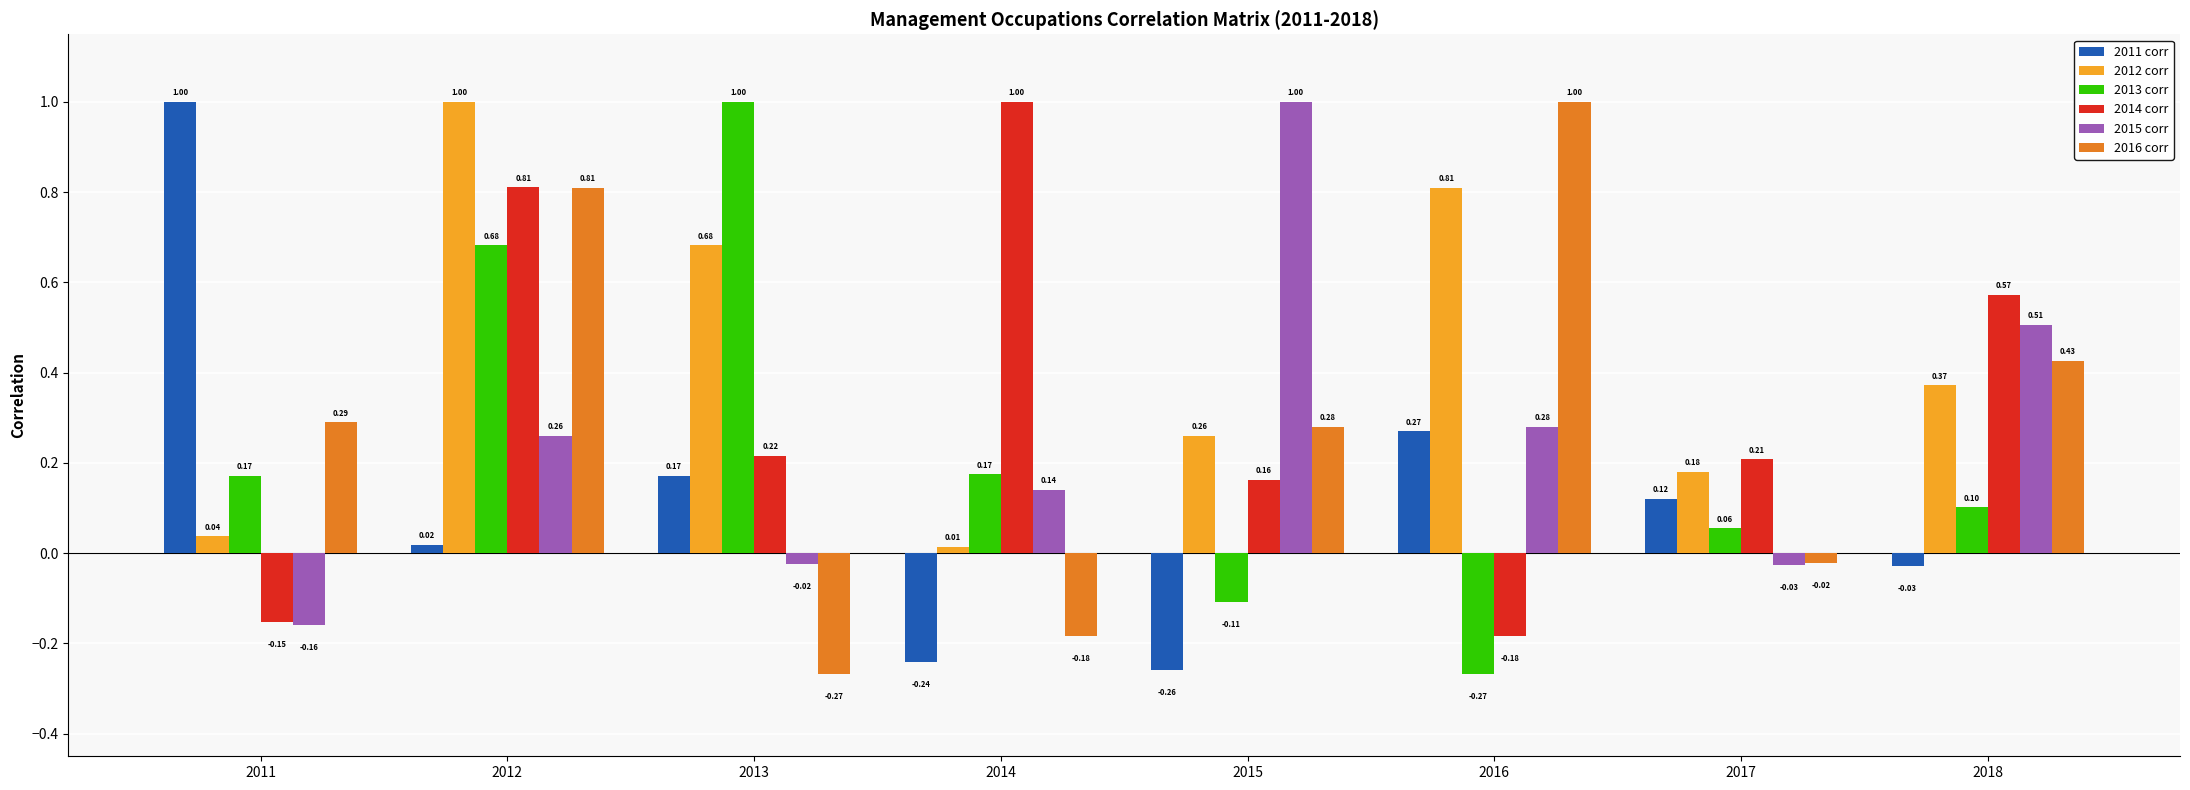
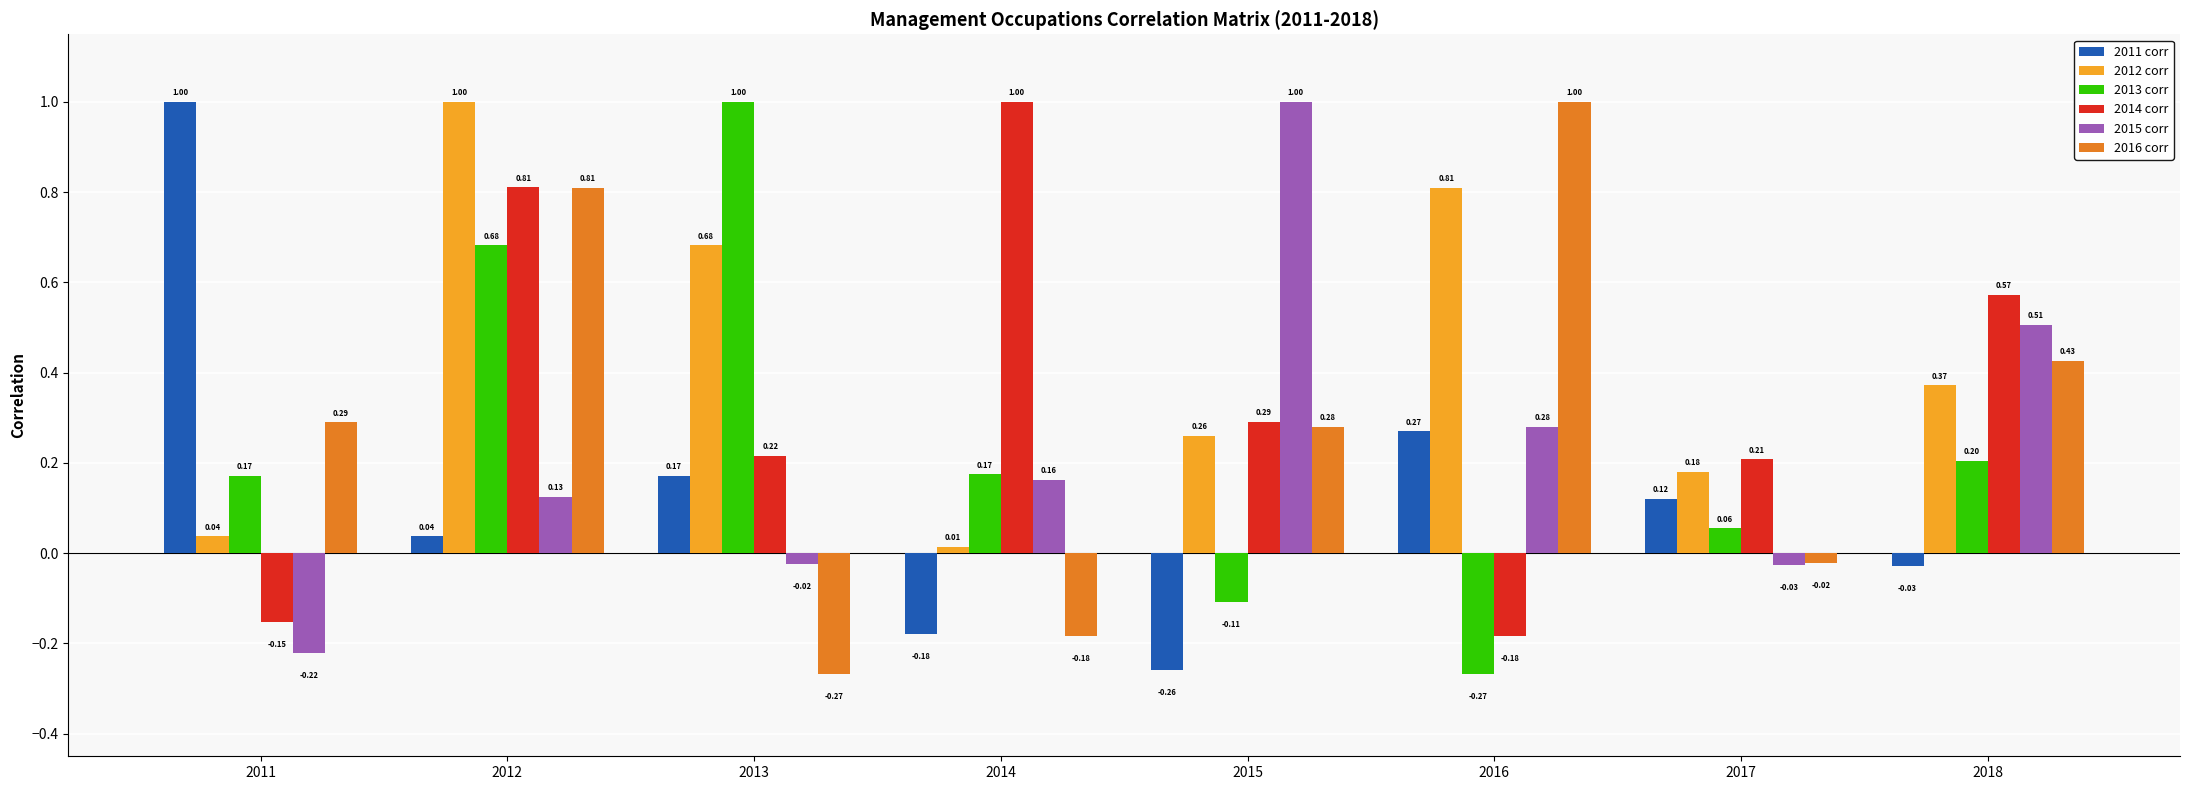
  {
    "2011 corr": {
      "2011": 1.00,
-     "2012": 0.02,
+     "2012": 0.04,
      "2013": 0.17,
-     "2014": -0.24,
+     "2014": -0.18,
      "2015": -0.26,
      "2016": 0.27,
      "2017": 0.12,
      "2018": -0.03
    },
    "2013 corr": {
      "2011": 0.17,
      "2012": 0.68,
      "2013": 1.00,
      "2014": 0.17,
      "2015": -0.11,
      "2016": -0.27,
      "2017": 0.06,
-     "2018": 0.10
+     "2018": 0.20
    },
    "2014 corr": {
      "2011": -0.15,
      "2012": 0.81,
      "2013": 0.22,
      "2014": 1.00,
-     "2015": 0.16,
+     "2015": 0.29,
      "2016": -0.18,
      "2017": 0.21,
      "2018": 0.57
    },
    "2015 corr": {
-     "2011": -0.16,
-     "2012": 0.26,
+     "2011": -0.22,
+     "2012": 0.13,
      "2013": -0.02,
-     "2014": 0.14,
+     "2014": 0.16,
      "2015": 1.00,
      "2016": 0.28,
      "2017": -0.03,
      "2018": 0.51
    }
  }
